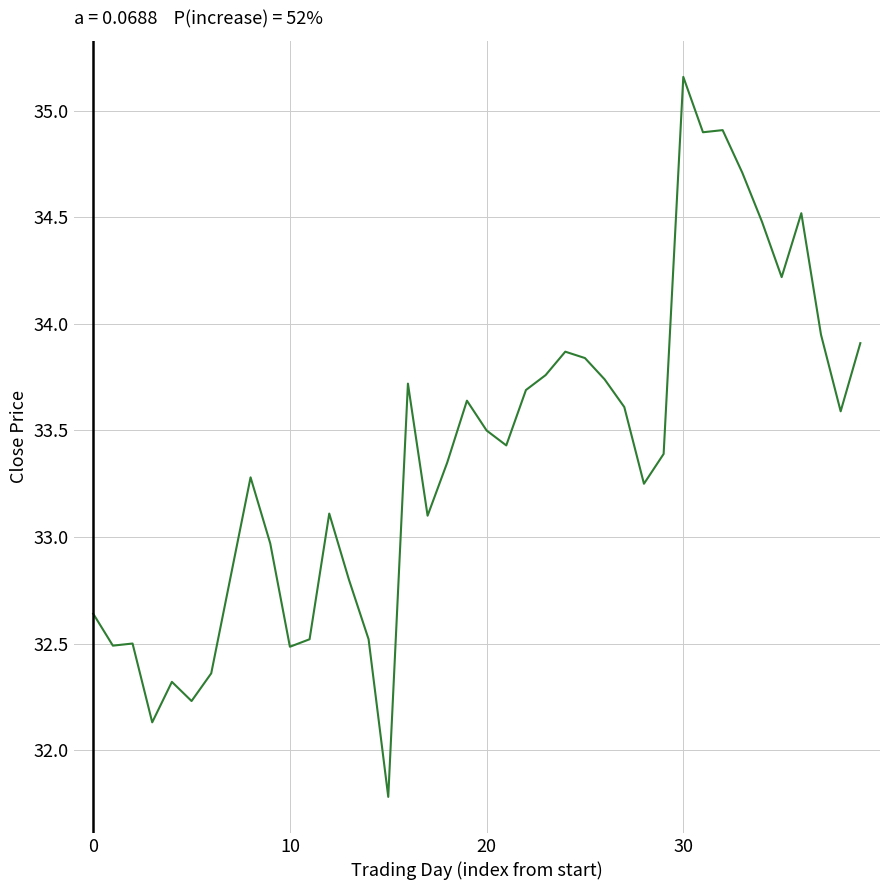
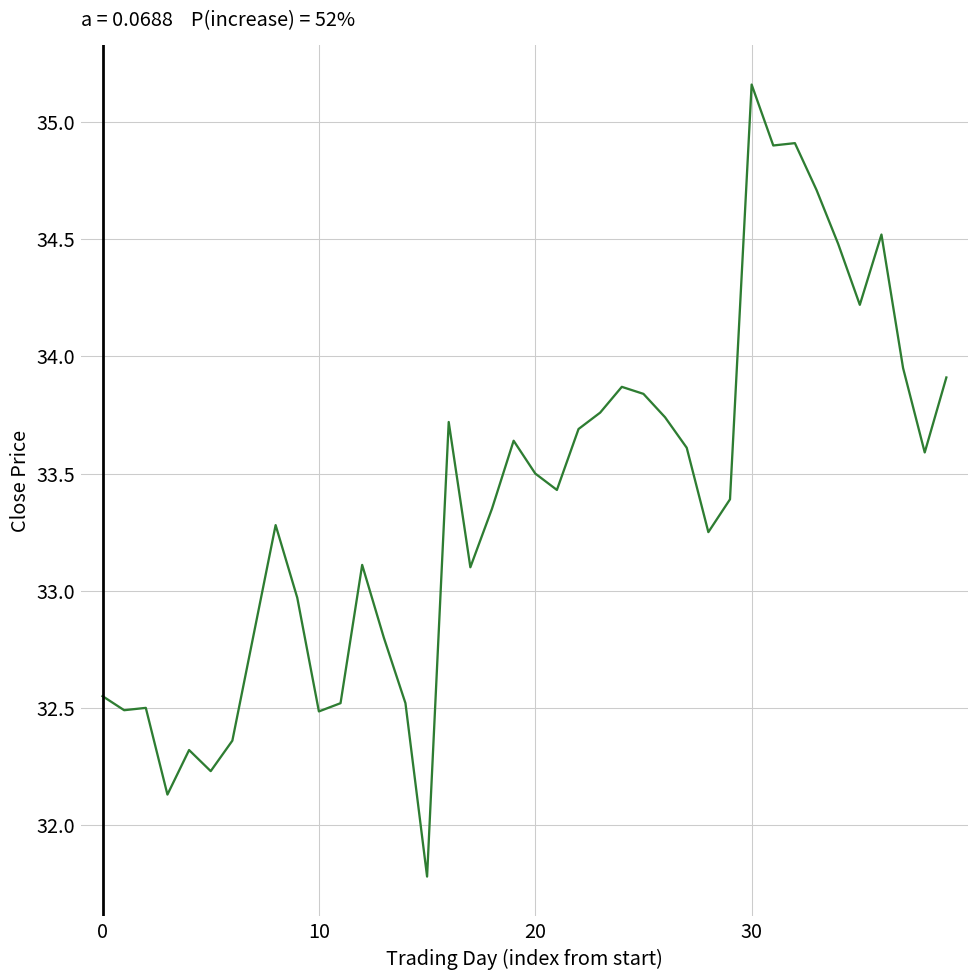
  {
-   "0": 32.64,
+   "0": 32.55,
    "10": 32.48,
    "20": 33.50,
    "30": 35.16
  }
